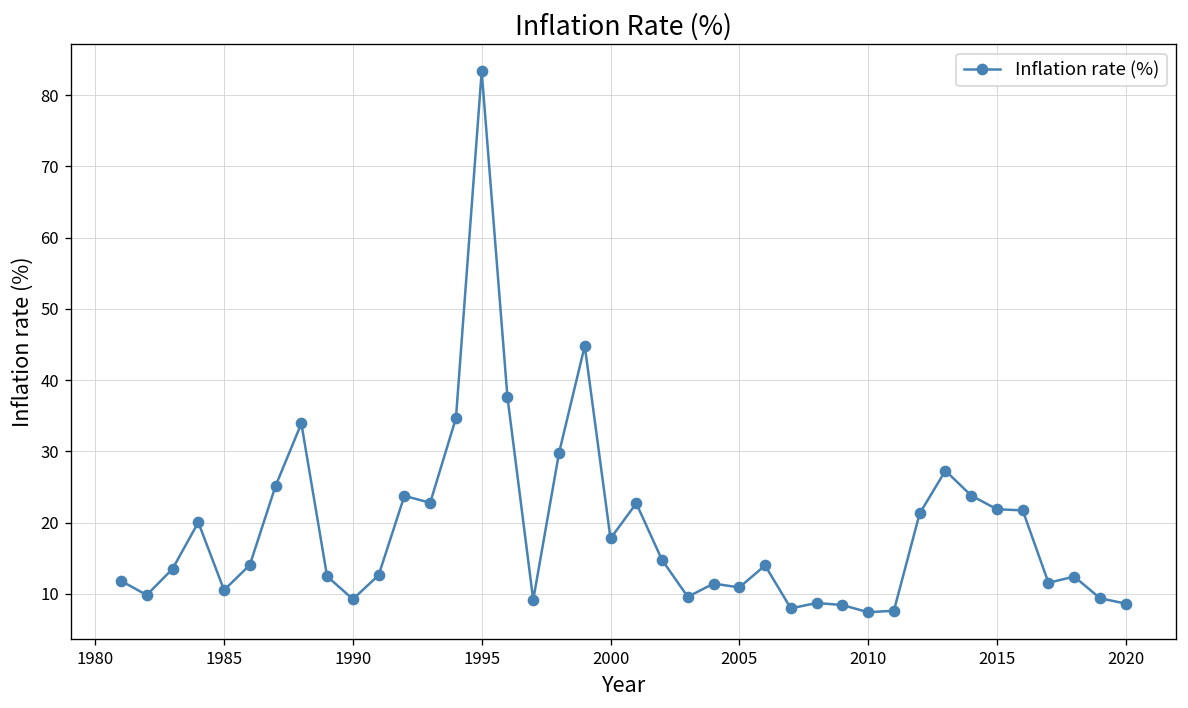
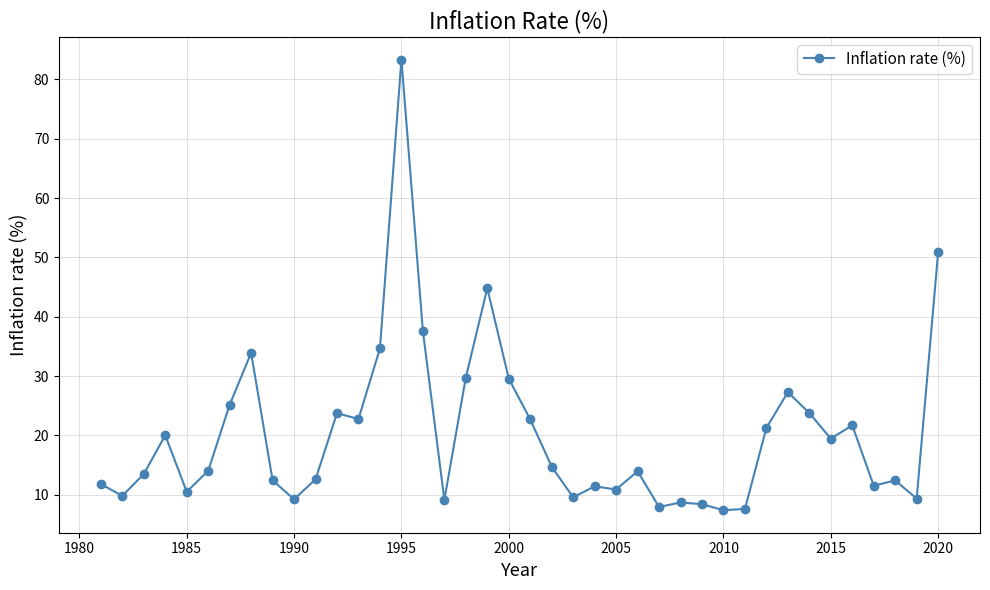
  {
    "1985": 11,
    "1990": 9,
    "1995": 83,
-   "2000": 18,
+   "2000": 30,
    "2005": 11,
    "2010": 7,
-   "2015": 22,
-   "2020": 9
+   "2015": 19,
+   "2020": 51
  }
